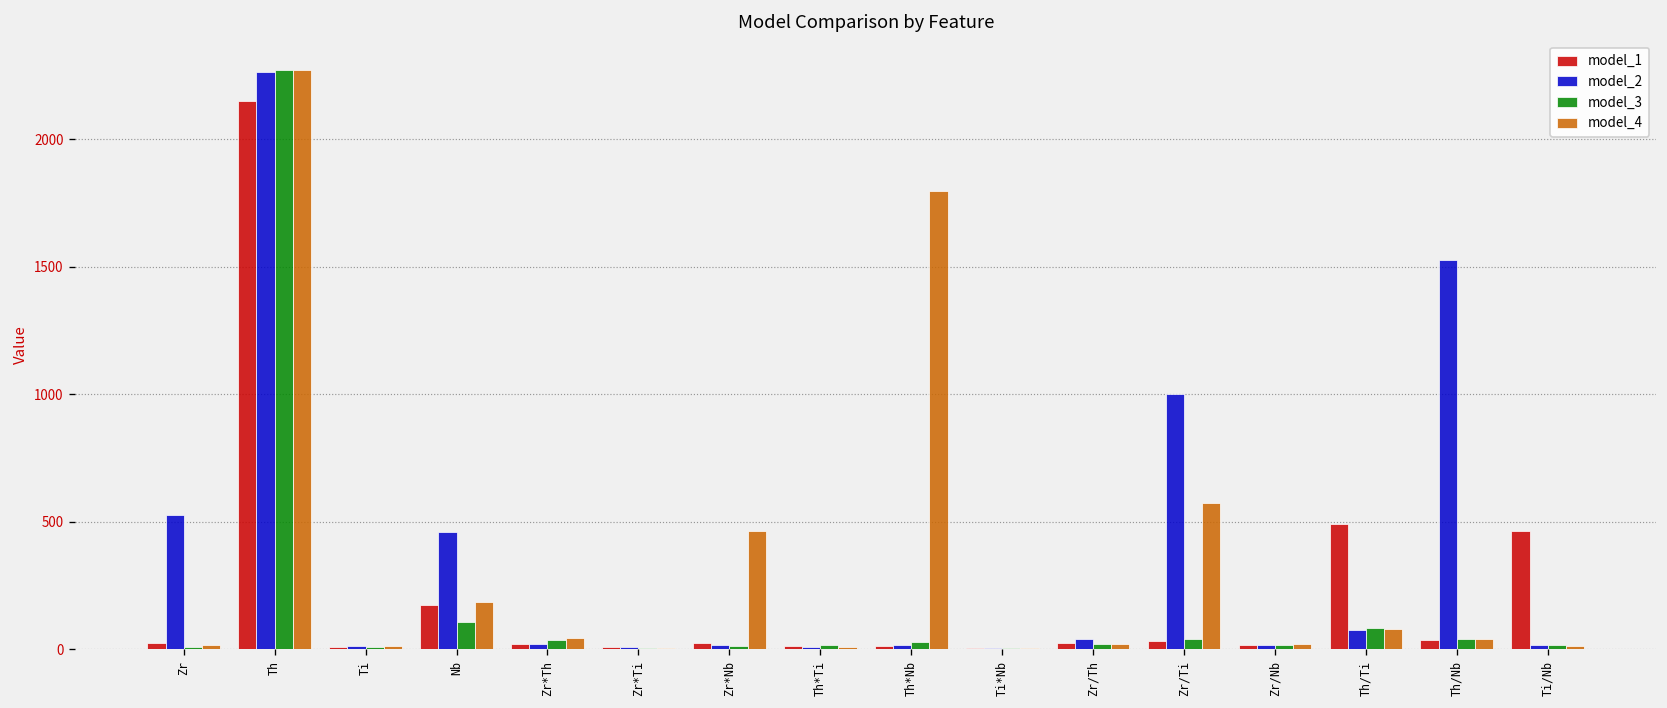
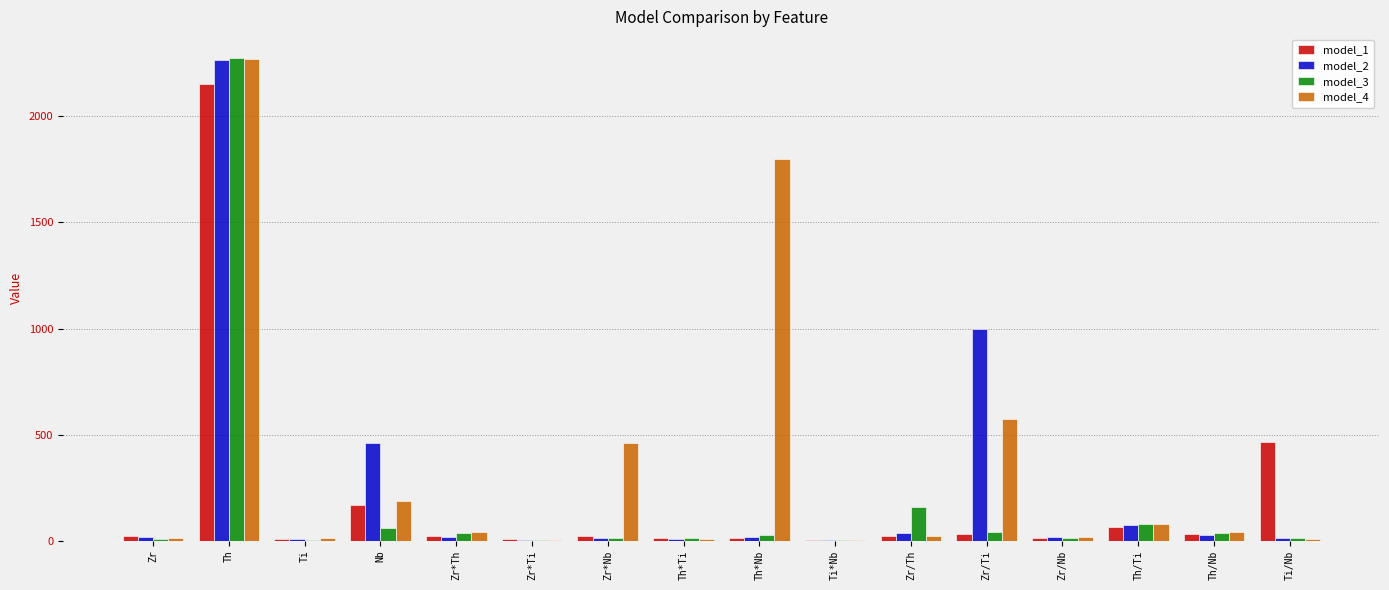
  {
    "model_1": {
      "Zr": 20,
      "Th": 2150,
      "Nb": 170,
      "Zr*Th": 20,
      "Zr*Nb": 20,
      "Th*Ti": 10,
      "Th*Nb": 10,
      "Zr/Th": 20,
      "Zr/Ti": 30,
      "Zr/Nb": 20,
-     "Th/Ti": 490,
+     "Th/Ti": 60,
      "Th/Nb": 30,
      "Ti/Nb": 460
    },
    "model_2": {
-     "Zr": 520,
+     "Zr": 20,
      "Th": 2260,
      "Nb": 460,
      "Zr*Th": 20,
      "Zr*Nb": 10,
      "Th*Nb": 20,
      "Zr/Th": 40,
      "Zr/Ti": 1000,
      "Zr/Nb": 20,
      "Th/Ti": 80,
-     "Th/Nb": 1530,
+     "Th/Nb": 30,
      "Ti/Nb": 10
    },
    "model_3": {
      "Th": 2270,
-     "Nb": 110,
+     "Nb": 60,
      "Zr*Th": 40,
      "Zr*Nb": 10,
      "Th*Ti": 20,
      "Th*Nb": 30,
-     "Zr/Th": 20,
+     "Zr/Th": 160,
      "Zr/Ti": 40,
      "Zr/Nb": 20,
      "Th/Ti": 80,
      "Th/Nb": 40,
      "Ti/Nb": 20
    },
    "model_4": {
      "Zr": 10,
      "Th": 2270,
      "Nb": 190,
      "Zr*Th": 40,
      "Zr*Nb": 460,
      "Th*Nb": 1800,
      "Zr/Th": 20,
      "Zr/Ti": 570,
      "Zr/Nb": 20,
      "Th/Ti": 80,
      "Th/Nb": 40
    }
  }
